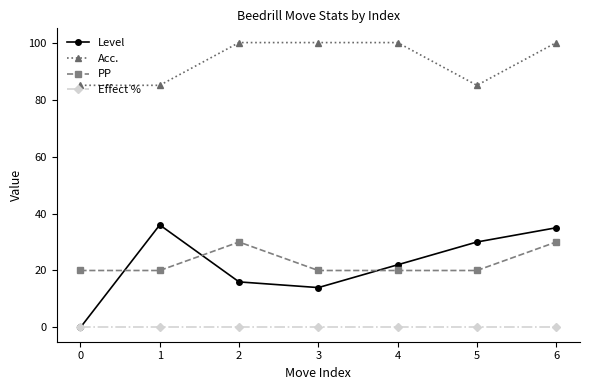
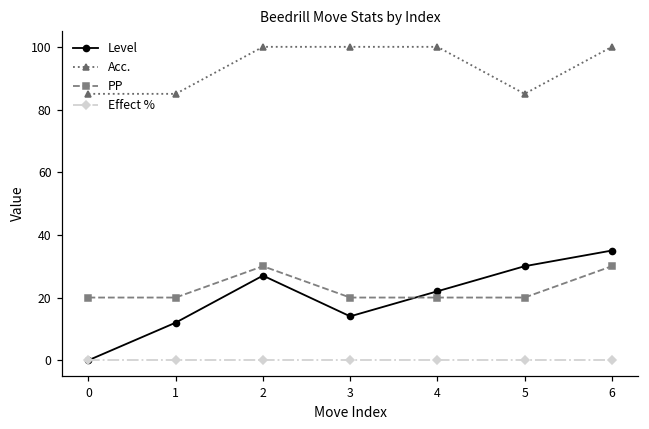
  {
    "Level": {
-     "1": 36,
-     "2": 16,
+     "1": 12,
+     "2": 27,
      "3": 14,
      "4": 22,
      "5": 30,
      "6": 35
    },
    "Effect %": {
      "1": 0,
      "2": 0,
      "3": 0,
      "4": 0,
      "5": 0,
      "6": 0
    }
  }
